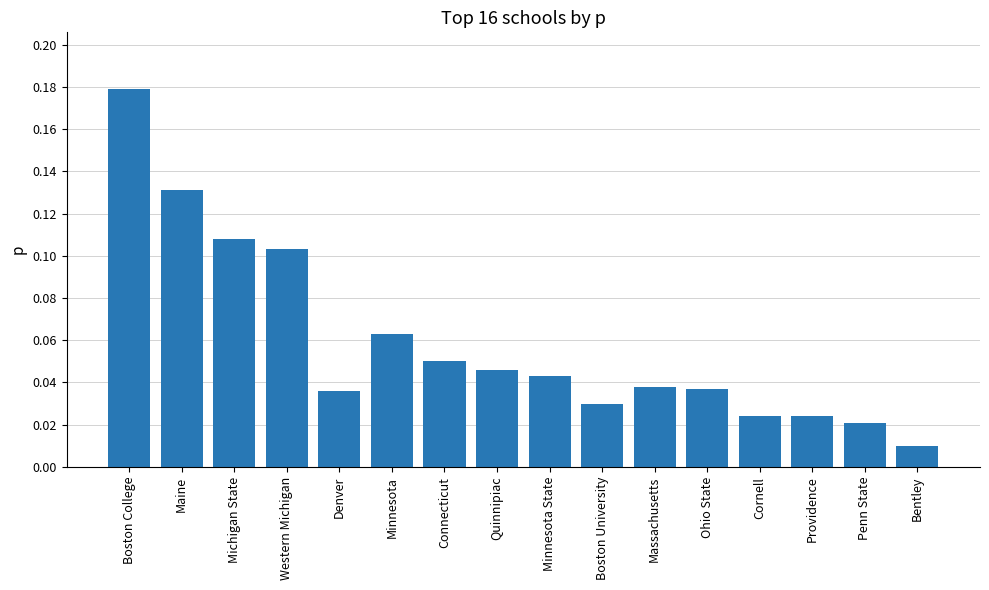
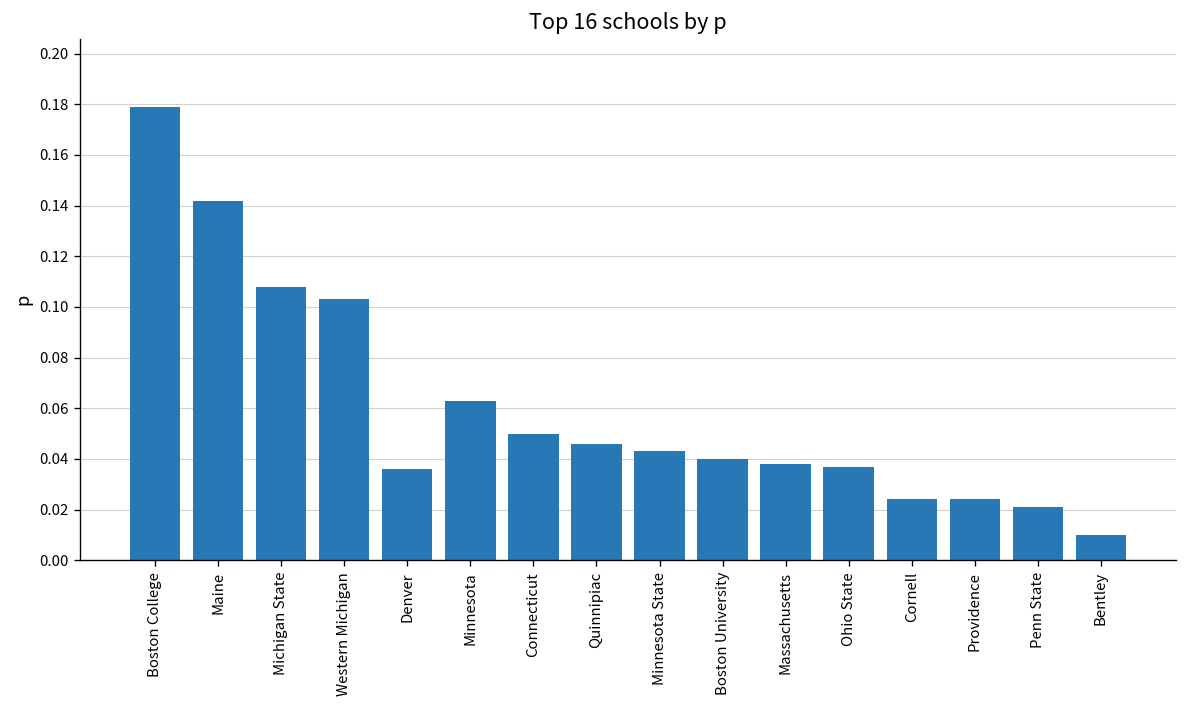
  {
    "Boston College": 0.179,
-   "Maine": 0.131,
+   "Maine": 0.142,
    "Michigan State": 0.108,
    "Western Michigan": 0.103,
    "Denver": 0.036,
    "Minnesota": 0.063,
    "Connecticut": 0.050,
    "Quinnipiac": 0.046,
    "Minnesota State": 0.043,
-   "Boston University": 0.03,
+   "Boston University": 0.04,
    "Massachusetts": 0.038,
    "Ohio State": 0.037,
    "Cornell": 0.024,
    "Providence": 0.024,
    "Penn State": 0.021,
    "Bentley": 0.010
  }
